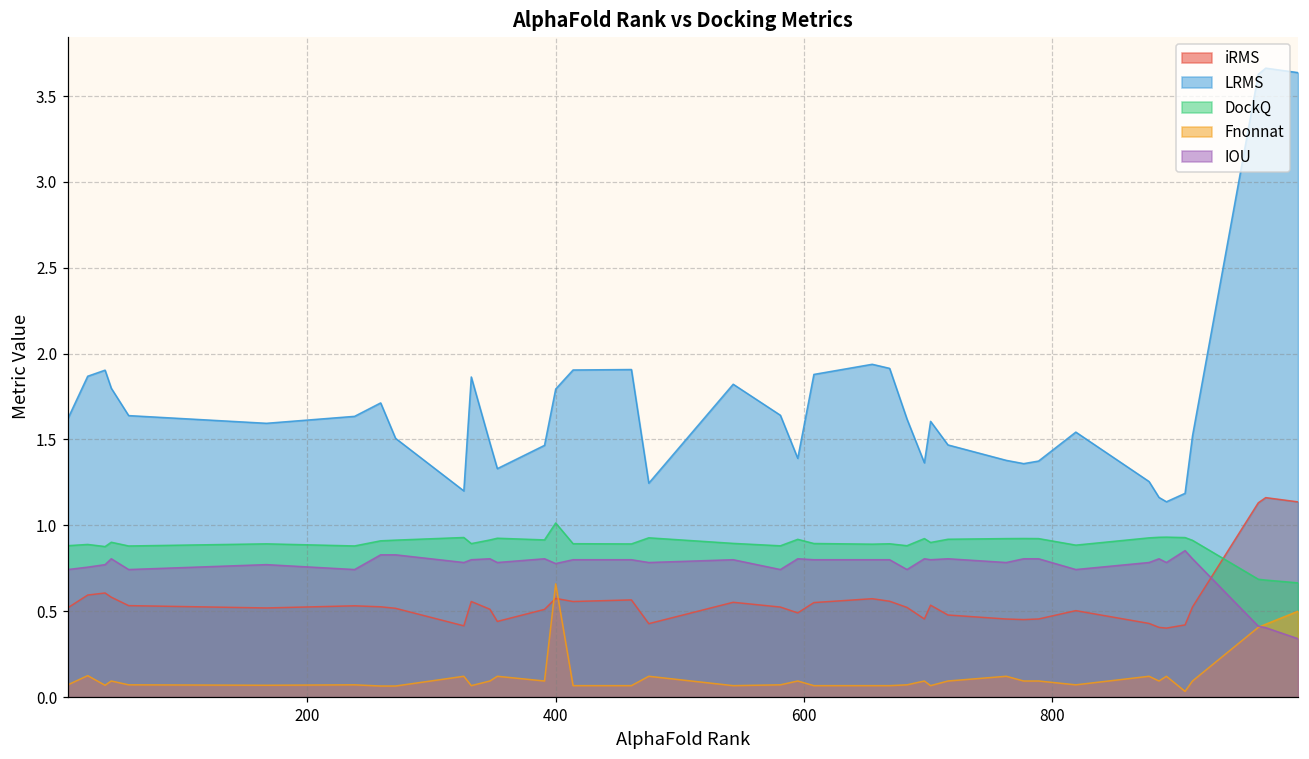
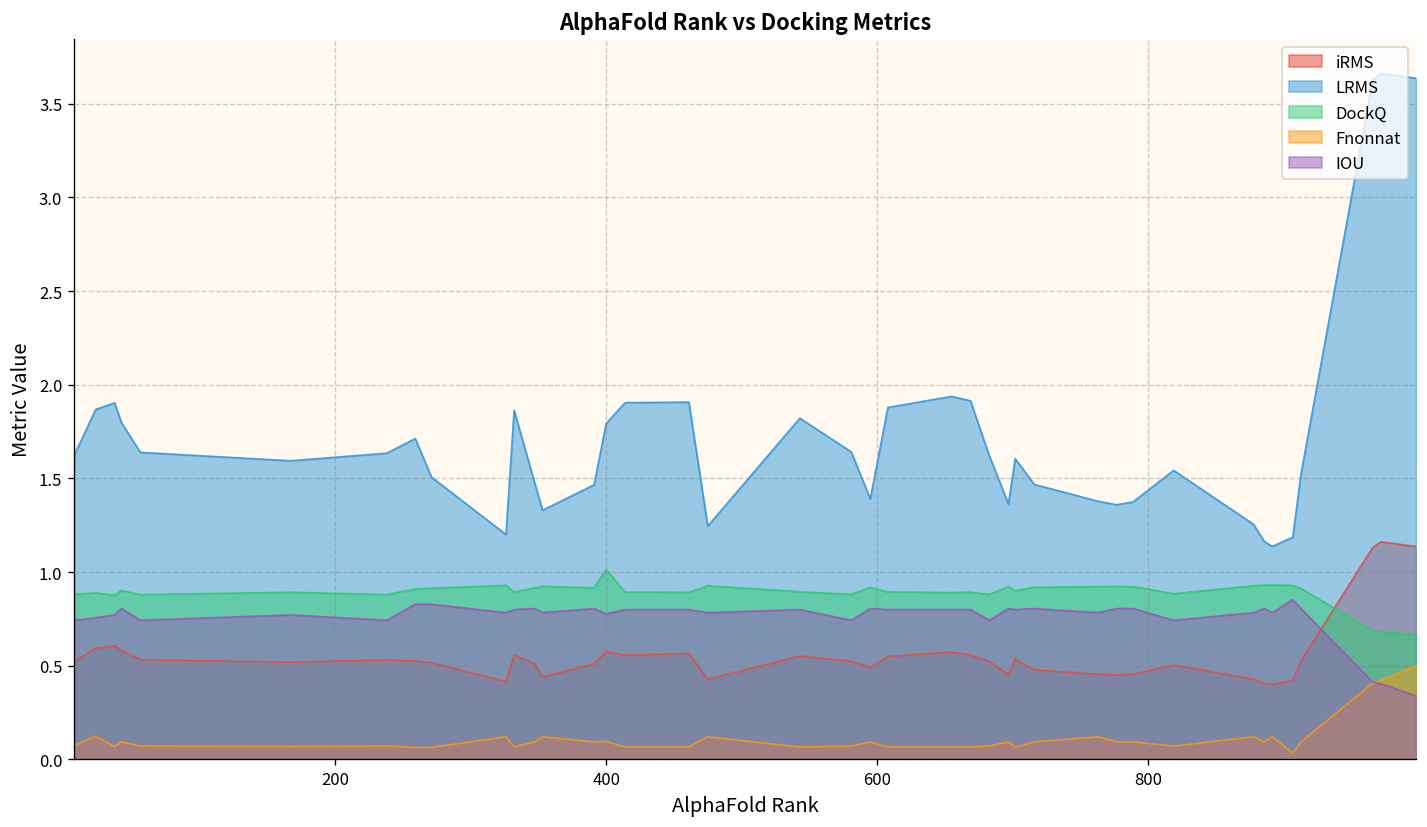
  {
    "iRMS": {
      "400": 0.57
    },
    "LRMS": {
      "400": 1.79
    },
    "DockQ": {
      "400": 1.01
    },
    "Fnonnat": {
-     "400": 0.66
+     "400": 0.10
    },
    "IOU": {
      "400": 0.78
    }
  }
